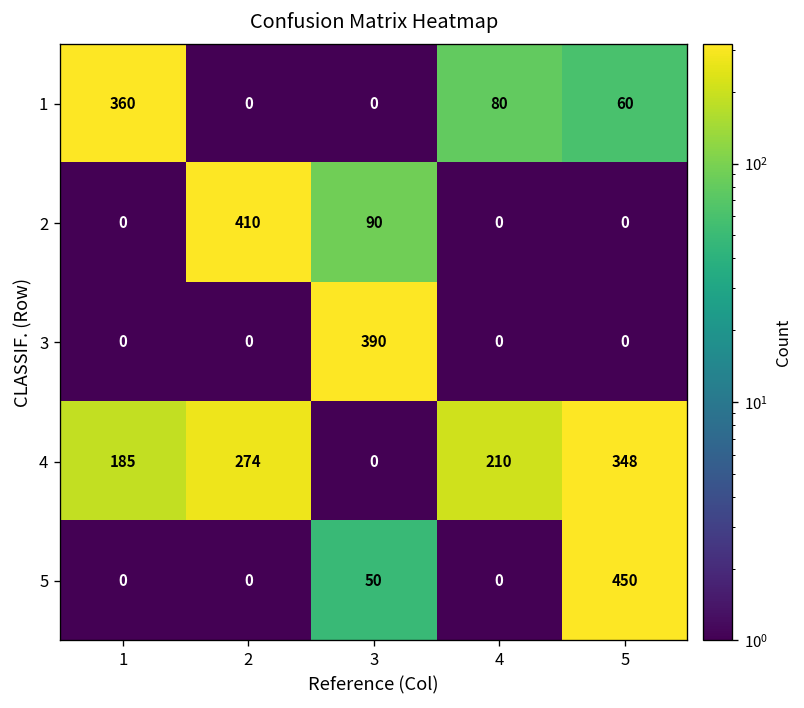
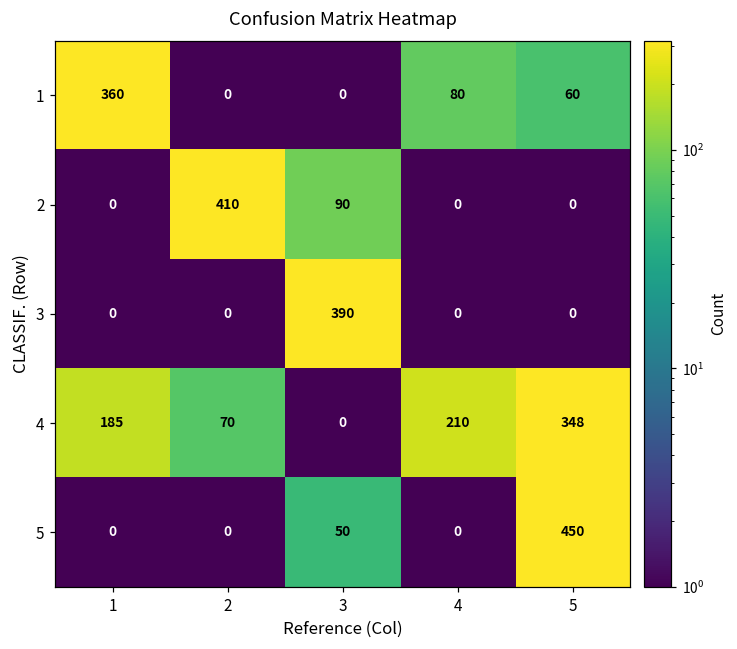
  {
    "1": {
      "1": 360,
      "2": 0,
      "3": 0,
      "4": 80,
      "5": 60
    },
    "2": {
      "1": 0,
      "2": 410,
      "3": 90,
      "4": 0,
      "5": 0
    },
    "3": {
      "1": 0,
      "2": 0,
      "3": 390,
      "4": 0,
      "5": 0
    },
    "4": {
      "1": 185,
-     "2": 274,
+     "2": 70,
      "3": 0,
      "4": 210,
      "5": 348
    },
    "5": {
      "1": 0,
      "2": 0,
      "3": 50,
      "4": 0,
      "5": 450
    }
  }
